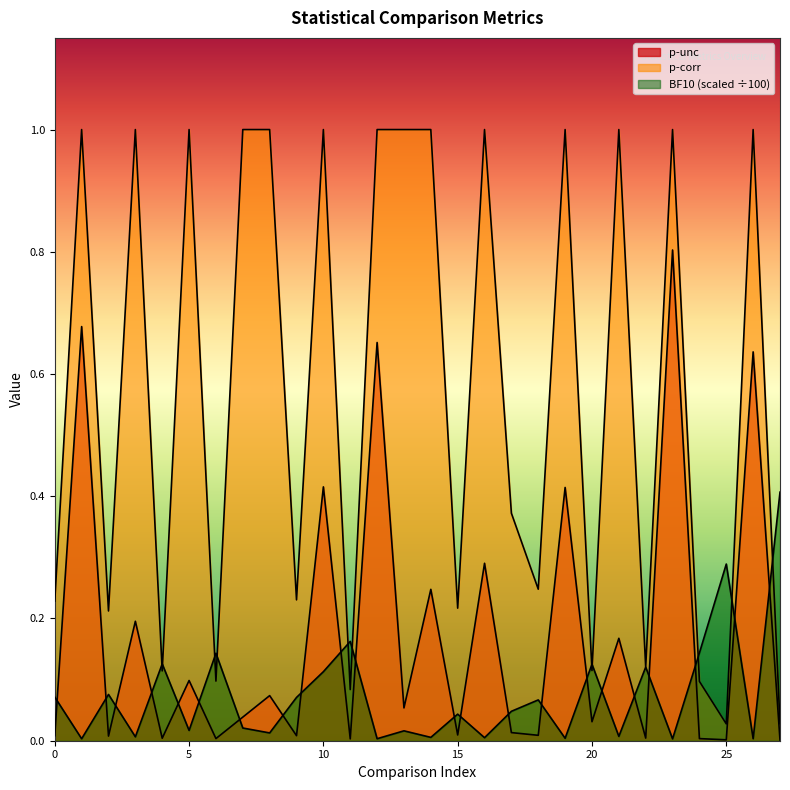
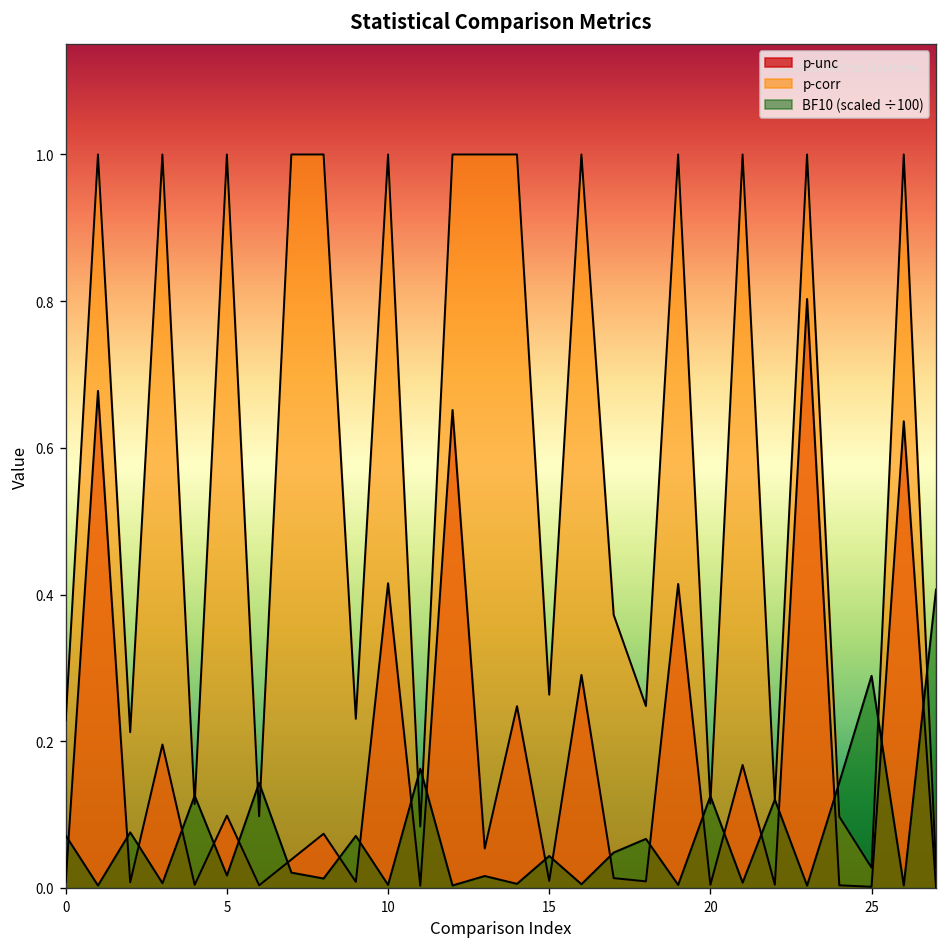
  {
    "p-unc": {
      "0": 0.01,
      "5": 0.10,
      "10": 0.42,
      "15": 0.01,
-     "20": 0.03,
+     "20": 0.00,
      "25": 0.00
    },
    "p-corr": {
      "0": 0.23,
      "5": 1.00,
      "10": 1.00,
-     "15": 0.22,
+     "15": 0.26,
      "20": 0.11,
      "25": 0.03
    },
    "BF10 (scaled ÷100)": {
      "0": 0.07,
      "5": 0.02,
-     "10": 0.11,
+     "10": 0.00,
      "15": 0.04,
      "20": 0.13,
      "25": 0.29
    }
  }
